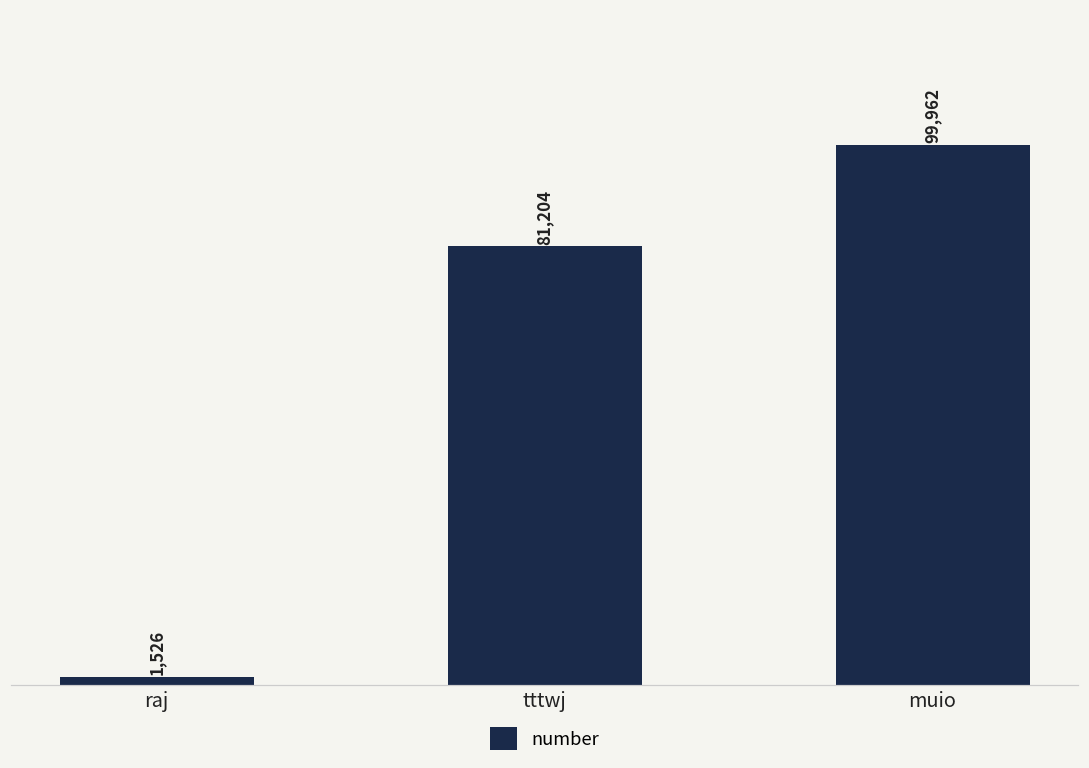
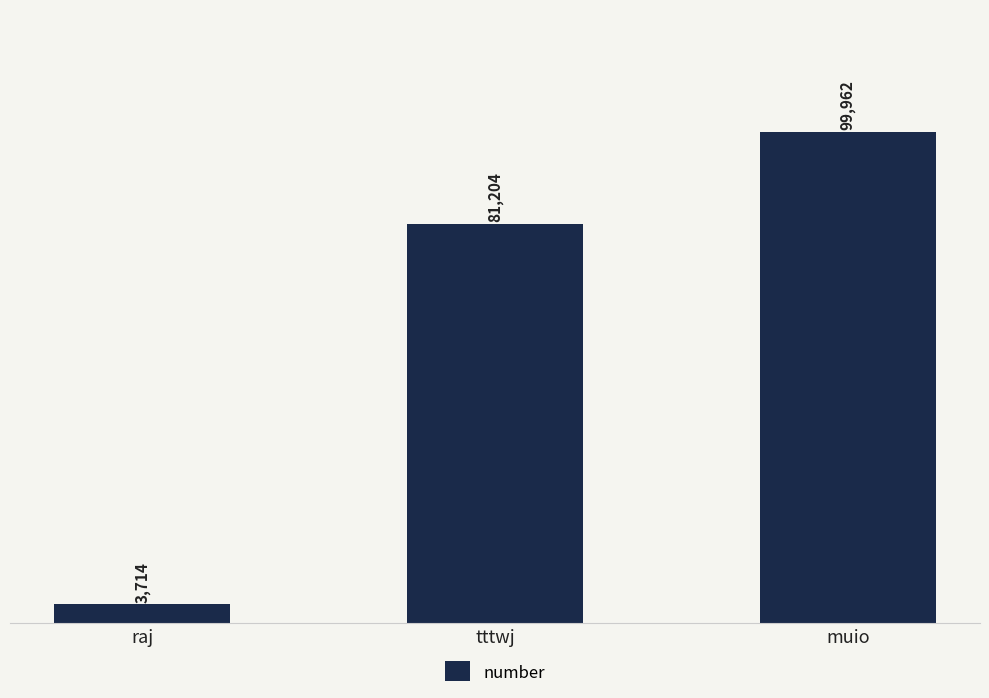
  {
-   "raj": "1,526",
+   "raj": "3,714",
    "tttwj": "81,204",
    "muio": "99,962"
  }
